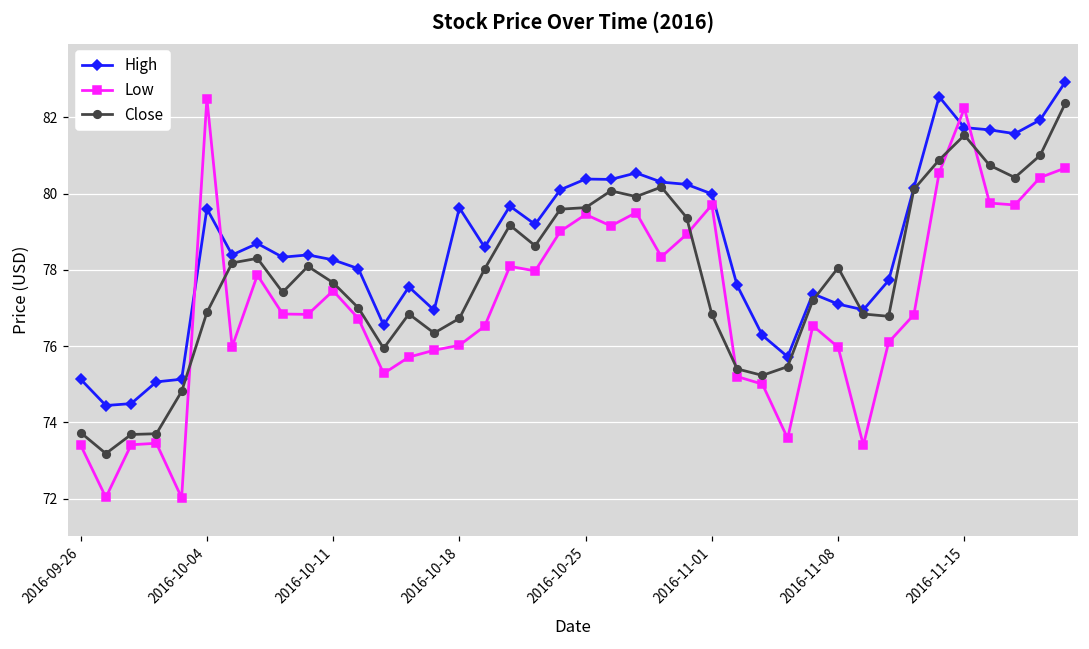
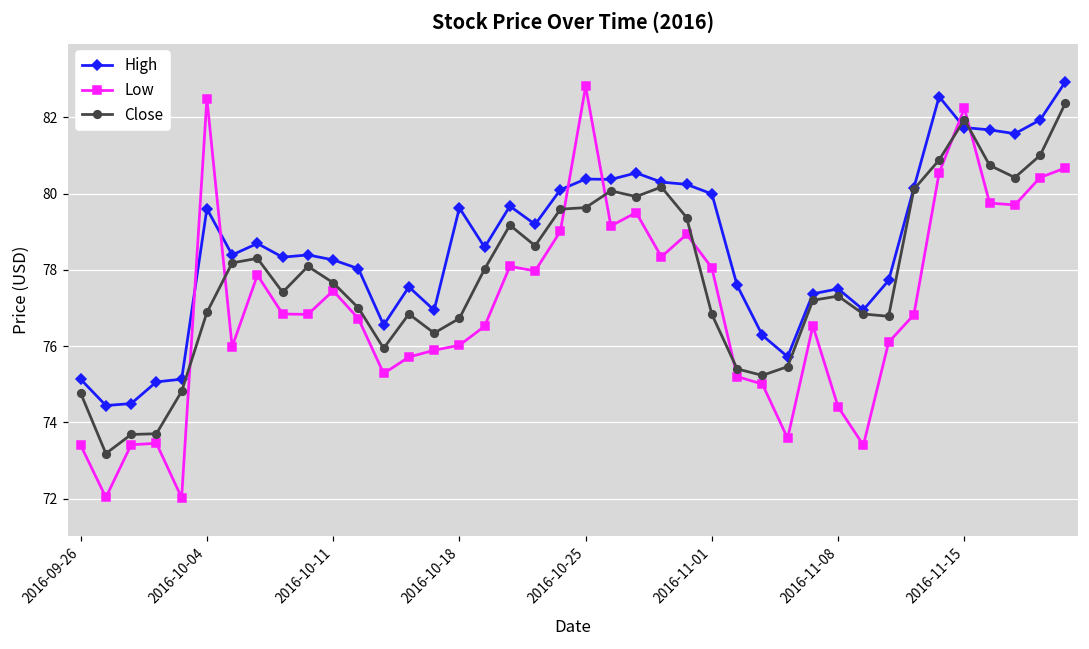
  {
    "High": {
      "2016-09-26": 75.1,
      "2016-10-04": 79.6,
      "2016-10-11": 78.3,
      "2016-10-18": 79.6,
      "2016-10-25": 80.4,
      "2016-11-01": 80.0,
-     "2016-11-08": 77.1,
+     "2016-11-08": 77.5,
      "2016-11-15": 81.7
    },
    "Low": {
      "2016-09-26": 73.4,
      "2016-10-04": 82.5,
      "2016-10-11": 77.4,
      "2016-10-18": 76.0,
-     "2016-10-25": 79.4,
-     "2016-11-01": 79.7,
-     "2016-11-08": 76.0,
+     "2016-10-25": 82.8,
+     "2016-11-01": 78.1,
+     "2016-11-08": 74.4,
      "2016-11-15": 82.2
    },
    "Close": {
-     "2016-09-26": 73.7,
+     "2016-09-26": 74.8,
      "2016-10-04": 76.9,
      "2016-10-11": 77.7,
      "2016-10-18": 76.7,
      "2016-10-25": 79.6,
      "2016-11-01": 76.8,
-     "2016-11-08": 78.1,
-     "2016-11-15": 81.5
+     "2016-11-08": 77.3,
+     "2016-11-15": 81.9
    }
  }
